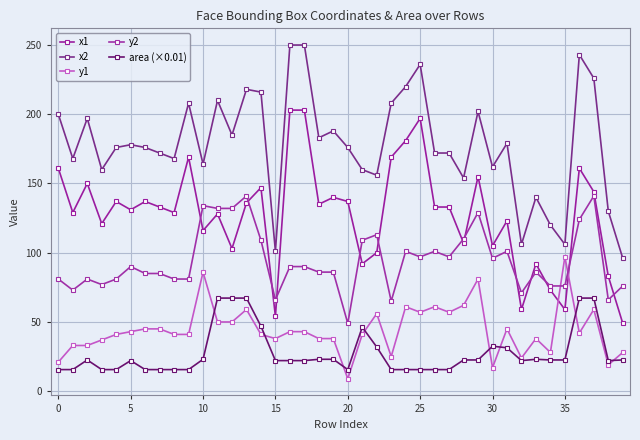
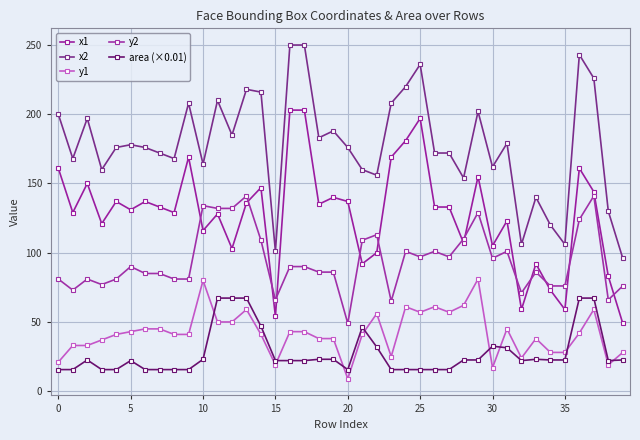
  {
    "y1": {
      "0": 21,
      "5": 43,
-     "10": 86,
-     "15": 38,
+     "10": 80,
+     "15": 19,
      "20": 9,
      "25": 57,
      "30": 17,
-     "35": 97
+     "35": 28
    }
  }
